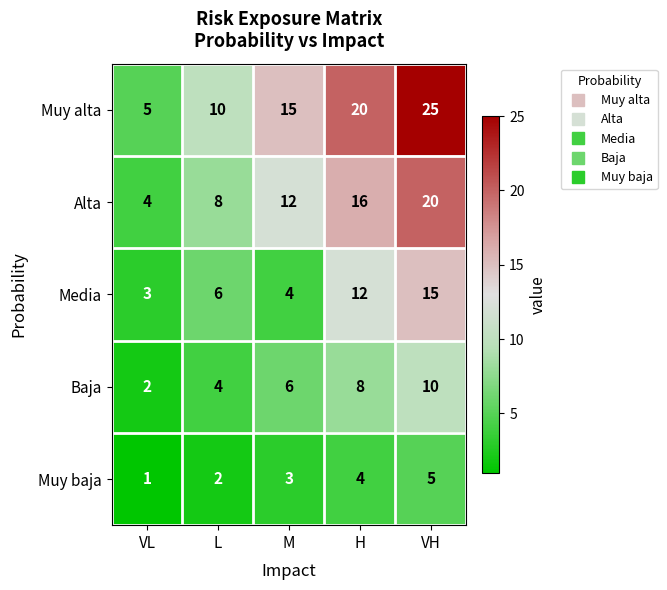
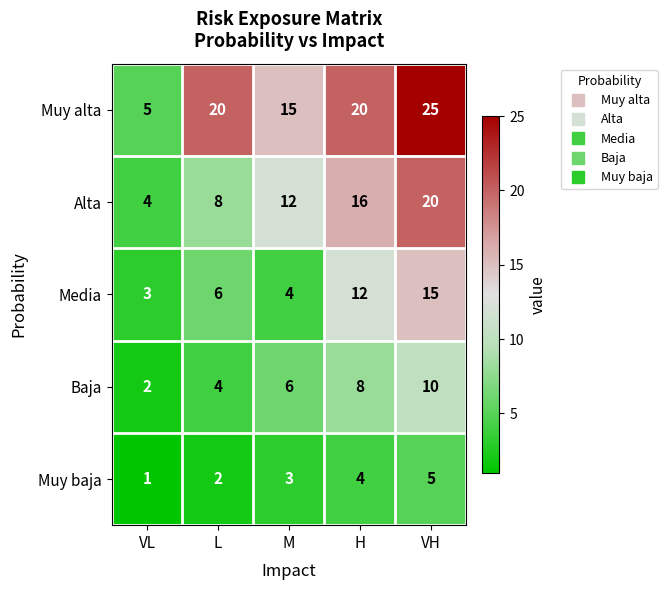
  {
    "Muy alta": {
      "VL": 5,
-     "L": 10,
+     "L": 20,
      "M": 15,
      "H": 20,
      "VH": 25
    },
    "Alta": {
      "VL": 4,
      "L": 8,
      "M": 12,
      "H": 16,
      "VH": 20
    },
    "Media": {
      "VL": 3,
      "L": 6,
      "M": 4,
      "H": 12,
      "VH": 15
    },
    "Baja": {
      "VL": 2,
      "L": 4,
      "M": 6,
      "H": 8,
      "VH": 10
    },
    "Muy baja": {
      "VL": 1,
      "L": 2,
      "M": 3,
      "H": 4,
      "VH": 5
    }
  }
